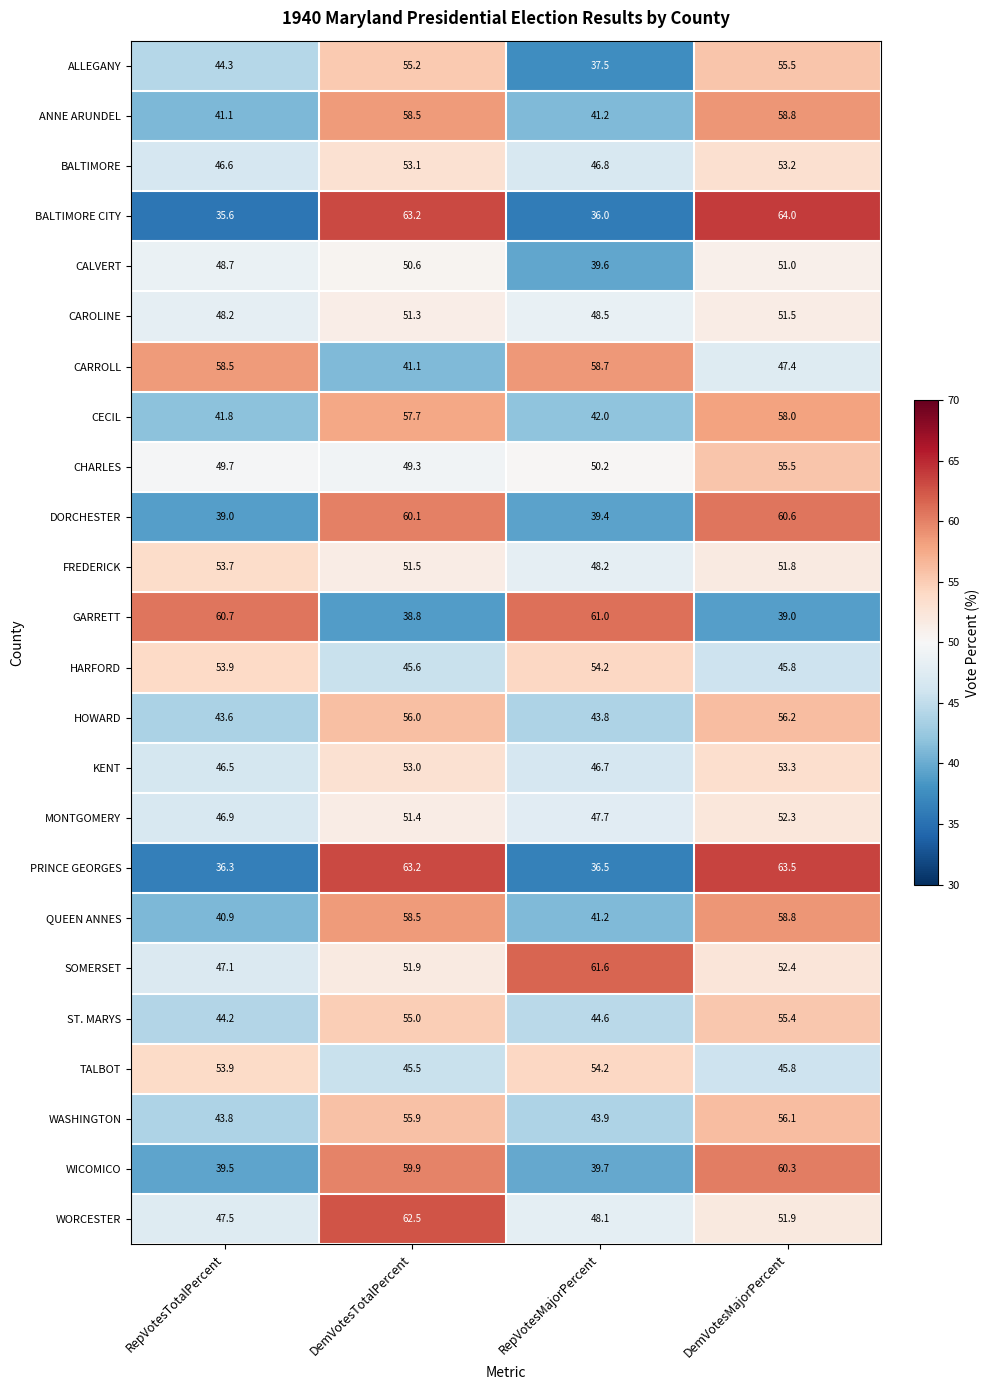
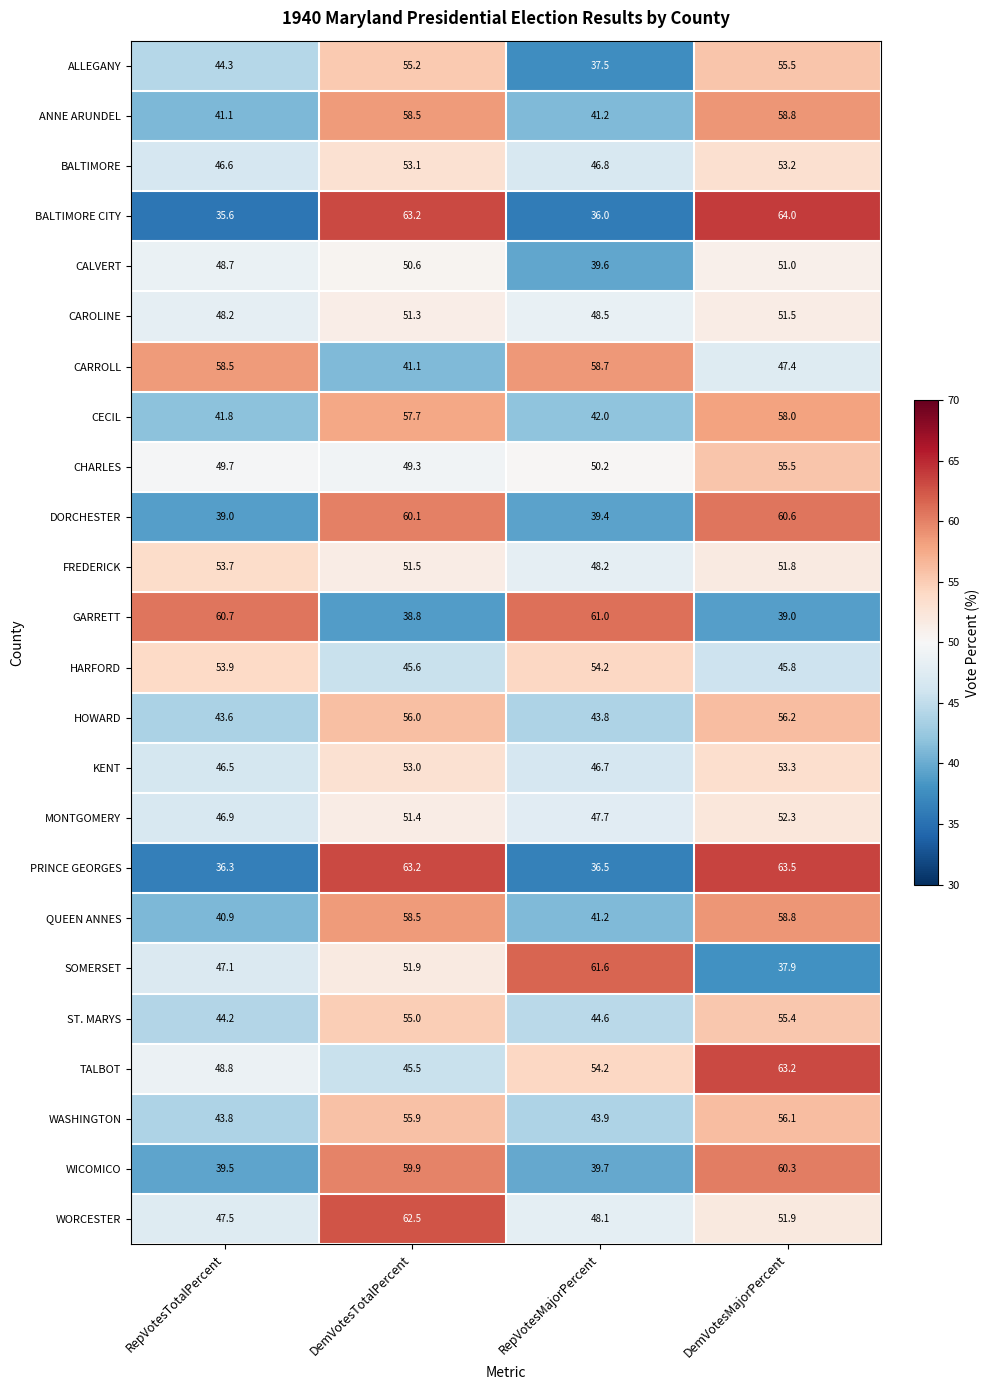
  {
    "ALLEGANY": {
      "RepVotesTotalPercent": 44.3,
      "DemVotesTotalPercent": 55.2,
      "RepVotesMajorPercent": 37.5,
      "DemVotesMajorPercent": 55.5
    },
    "ANNE ARUNDEL": {
      "RepVotesTotalPercent": 41.1,
      "DemVotesTotalPercent": 58.5,
      "RepVotesMajorPercent": 41.2,
      "DemVotesMajorPercent": 58.8
    },
    "BALTIMORE": {
      "RepVotesTotalPercent": 46.6,
      "DemVotesTotalPercent": 53.1,
      "RepVotesMajorPercent": 46.8,
      "DemVotesMajorPercent": 53.2
    },
    "BALTIMORE CITY": {
      "RepVotesTotalPercent": 35.6,
      "DemVotesTotalPercent": 63.2,
      "RepVotesMajorPercent": 36.0,
      "DemVotesMajorPercent": 64.0
    },
    "CALVERT": {
      "RepVotesTotalPercent": 48.7,
      "DemVotesTotalPercent": 50.6,
      "RepVotesMajorPercent": 39.6,
      "DemVotesMajorPercent": 51.0
    },
    "CAROLINE": {
      "RepVotesTotalPercent": 48.2,
      "DemVotesTotalPercent": 51.3,
      "RepVotesMajorPercent": 48.5,
      "DemVotesMajorPercent": 51.5
    },
    "CARROLL": {
      "RepVotesTotalPercent": 58.5,
      "DemVotesTotalPercent": 41.1,
      "RepVotesMajorPercent": 58.7,
      "DemVotesMajorPercent": 47.4
    },
    "CECIL": {
      "RepVotesTotalPercent": 41.8,
      "DemVotesTotalPercent": 57.7,
      "RepVotesMajorPercent": 42.0,
      "DemVotesMajorPercent": 58.0
    },
    "CHARLES": {
      "RepVotesTotalPercent": 49.7,
      "DemVotesTotalPercent": 49.3,
      "RepVotesMajorPercent": 50.2,
      "DemVotesMajorPercent": 55.5
    },
    "DORCHESTER": {
      "RepVotesTotalPercent": 39.0,
      "DemVotesTotalPercent": 60.1,
      "RepVotesMajorPercent": 39.4,
      "DemVotesMajorPercent": 60.6
    },
    "FREDERICK": {
      "RepVotesTotalPercent": 53.7,
      "DemVotesTotalPercent": 51.5,
      "RepVotesMajorPercent": 48.2,
      "DemVotesMajorPercent": 51.8
    },
    "GARRETT": {
      "RepVotesTotalPercent": 60.7,
      "DemVotesTotalPercent": 38.8,
      "RepVotesMajorPercent": 61.0,
      "DemVotesMajorPercent": 39.0
    },
    "HARFORD": {
      "RepVotesTotalPercent": 53.9,
      "DemVotesTotalPercent": 45.6,
      "RepVotesMajorPercent": 54.2,
      "DemVotesMajorPercent": 45.8
    },
    "HOWARD": {
      "RepVotesTotalPercent": 43.6,
      "DemVotesTotalPercent": 56.0,
      "RepVotesMajorPercent": 43.8,
      "DemVotesMajorPercent": 56.2
    },
    "KENT": {
      "RepVotesTotalPercent": 46.5,
      "DemVotesTotalPercent": 53.0,
      "RepVotesMajorPercent": 46.7,
      "DemVotesMajorPercent": 53.3
    },
    "MONTGOMERY": {
      "RepVotesTotalPercent": 46.9,
      "DemVotesTotalPercent": 51.4,
      "RepVotesMajorPercent": 47.7,
      "DemVotesMajorPercent": 52.3
    },
    "PRINCE GEORGES": {
      "RepVotesTotalPercent": 36.3,
      "DemVotesTotalPercent": 63.2,
      "RepVotesMajorPercent": 36.5,
      "DemVotesMajorPercent": 63.5
    },
    "QUEEN ANNES": {
      "RepVotesTotalPercent": 40.9,
      "DemVotesTotalPercent": 58.5,
      "RepVotesMajorPercent": 41.2,
      "DemVotesMajorPercent": 58.8
    },
    "SOMERSET": {
      "RepVotesTotalPercent": 47.1,
      "DemVotesTotalPercent": 51.9,
      "RepVotesMajorPercent": 61.6,
-     "DemVotesMajorPercent": 52.4
+     "DemVotesMajorPercent": 37.9
    },
    "ST. MARYS": {
      "RepVotesTotalPercent": 44.2,
      "DemVotesTotalPercent": 55.0,
      "RepVotesMajorPercent": 44.6,
      "DemVotesMajorPercent": 55.4
    },
    "TALBOT": {
-     "RepVotesTotalPercent": 53.9,
+     "RepVotesTotalPercent": 48.8,
      "DemVotesTotalPercent": 45.5,
      "RepVotesMajorPercent": 54.2,
-     "DemVotesMajorPercent": 45.8
+     "DemVotesMajorPercent": 63.2
    },
    "WASHINGTON": {
      "RepVotesTotalPercent": 43.8,
      "DemVotesTotalPercent": 55.9,
      "RepVotesMajorPercent": 43.9,
      "DemVotesMajorPercent": 56.1
    },
    "WICOMICO": {
      "RepVotesTotalPercent": 39.5,
      "DemVotesTotalPercent": 59.9,
      "RepVotesMajorPercent": 39.7,
      "DemVotesMajorPercent": 60.3
    },
    "WORCESTER": {
      "RepVotesTotalPercent": 47.5,
      "DemVotesTotalPercent": 62.5,
      "RepVotesMajorPercent": 48.1,
      "DemVotesMajorPercent": 51.9
    }
  }
